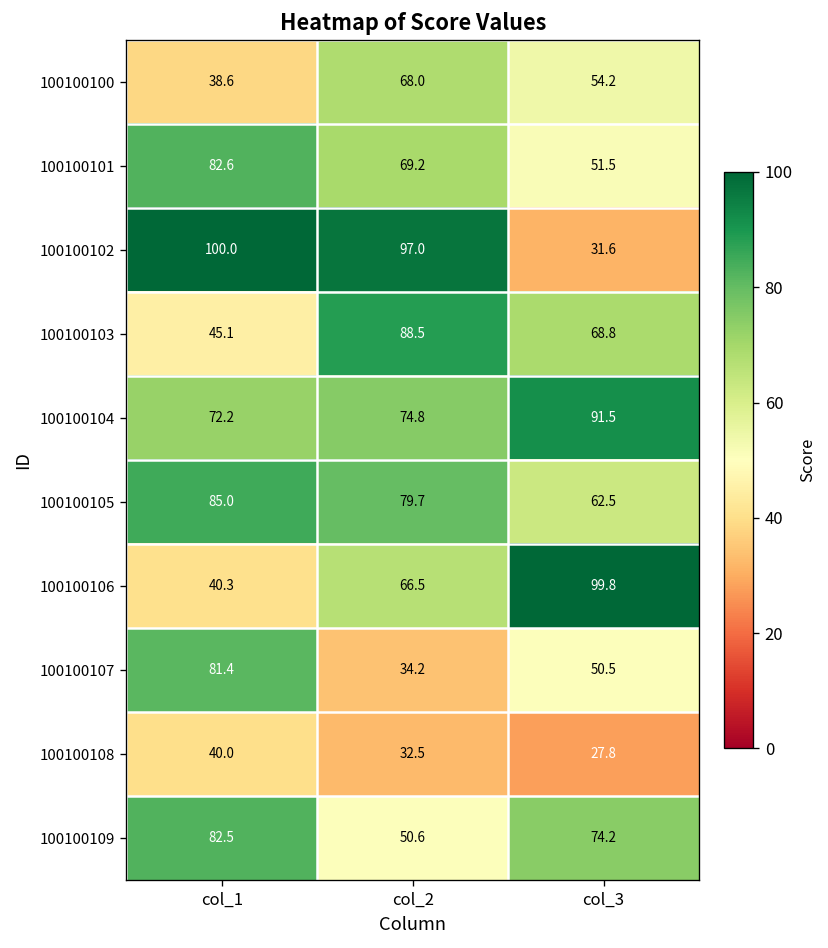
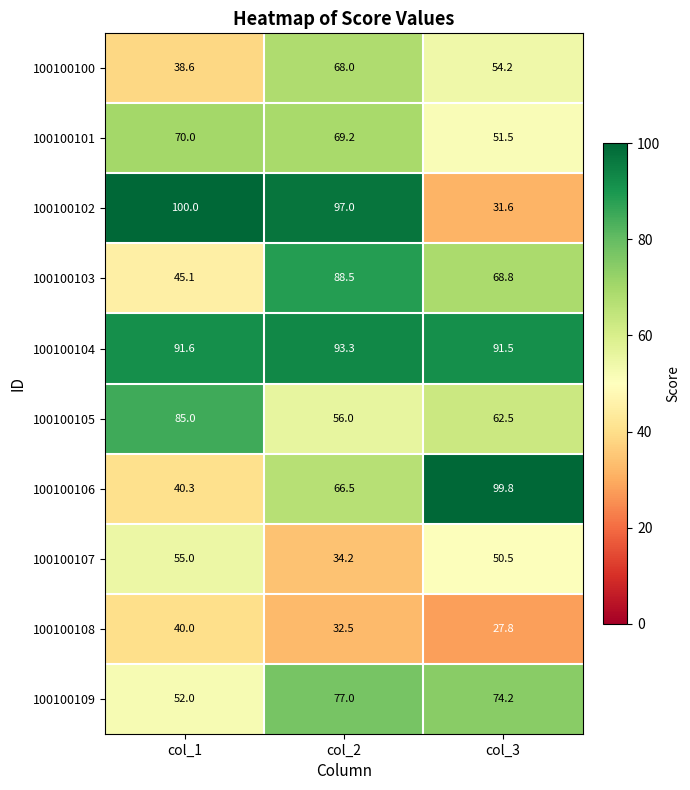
  {
    "100100100": {
      "col_1": 38.6,
      "col_2": 68.0,
      "col_3": 54.2
    },
    "100100101": {
-     "col_1": 82.6,
+     "col_1": 70.0,
      "col_2": 69.2,
      "col_3": 51.5
    },
    "100100102": {
      "col_1": 100.0,
      "col_2": 97.0,
      "col_3": 31.6
    },
    "100100103": {
      "col_1": 45.1,
      "col_2": 88.5,
      "col_3": 68.8
    },
    "100100104": {
-     "col_1": 72.2,
-     "col_2": 74.8,
+     "col_1": 91.6,
+     "col_2": 93.3,
      "col_3": 91.5
    },
    "100100105": {
      "col_1": 85.0,
-     "col_2": 79.7,
+     "col_2": 56.0,
      "col_3": 62.5
    },
    "100100106": {
      "col_1": 40.3,
      "col_2": 66.5,
      "col_3": 99.8
    },
    "100100107": {
-     "col_1": 81.4,
+     "col_1": 55.0,
      "col_2": 34.2,
      "col_3": 50.5
    },
    "100100108": {
      "col_1": 40.0,
      "col_2": 32.5,
      "col_3": 27.8
    },
    "100100109": {
-     "col_1": 82.5,
-     "col_2": 50.6,
+     "col_1": 52.0,
+     "col_2": 77.0,
      "col_3": 74.2
    }
  }
